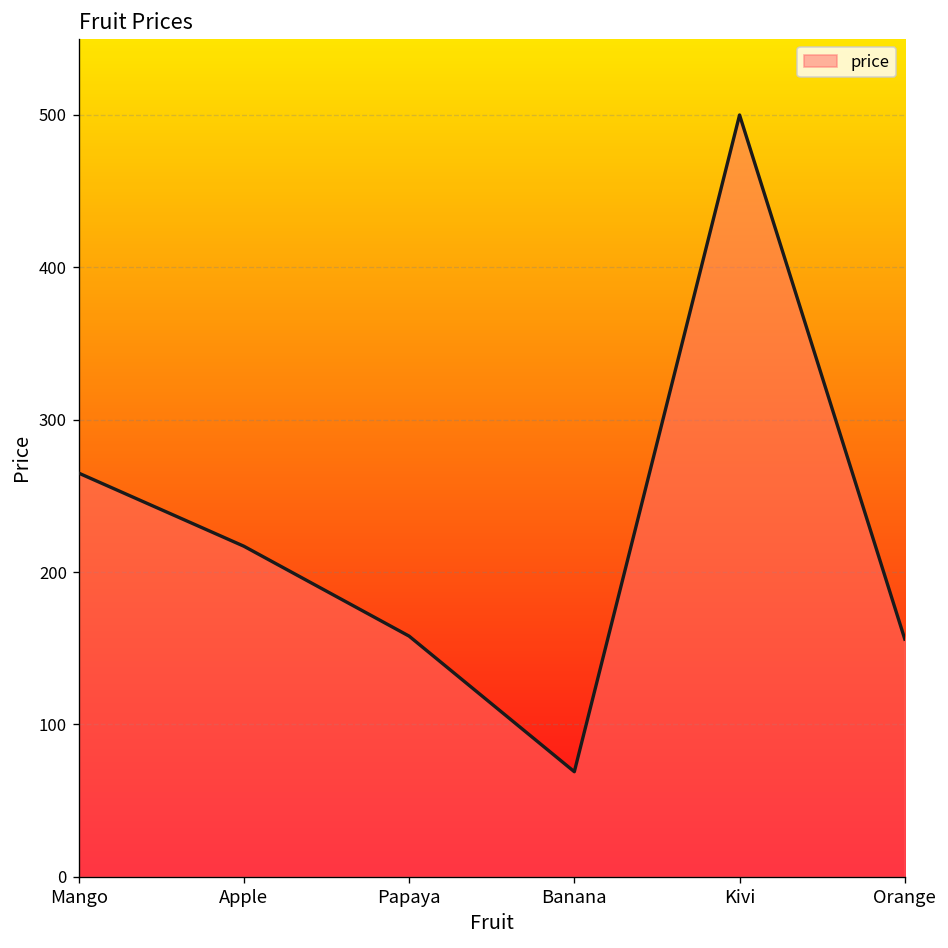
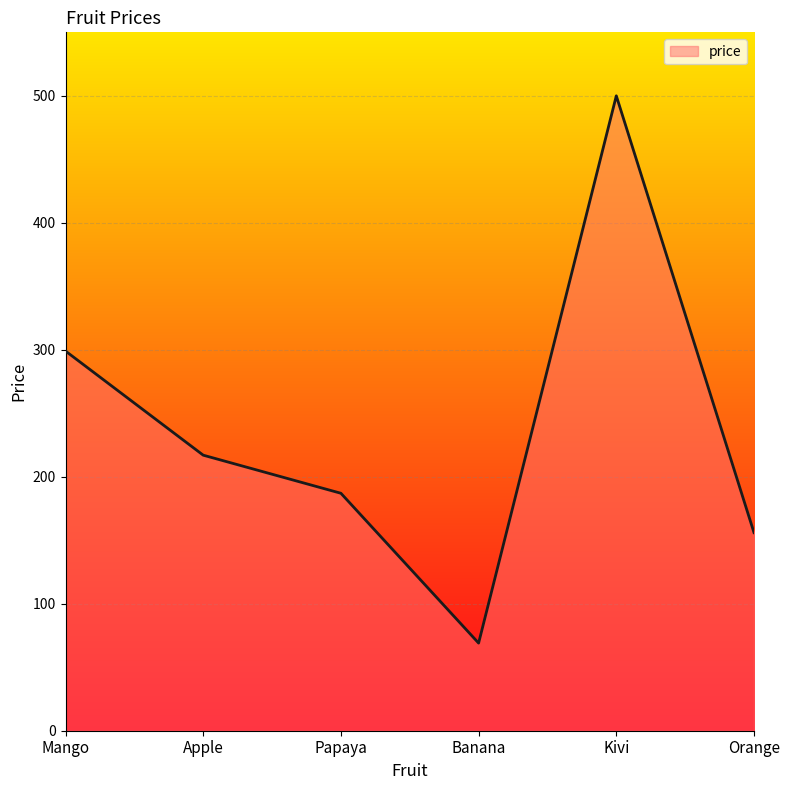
  {
-   "Mango": 265,
+   "Mango": 299,
    "Apple": 217,
-   "Papaya": 158,
+   "Papaya": 187,
    "Banana": 69,
    "Kivi": 500,
    "Orange": 156
  }
